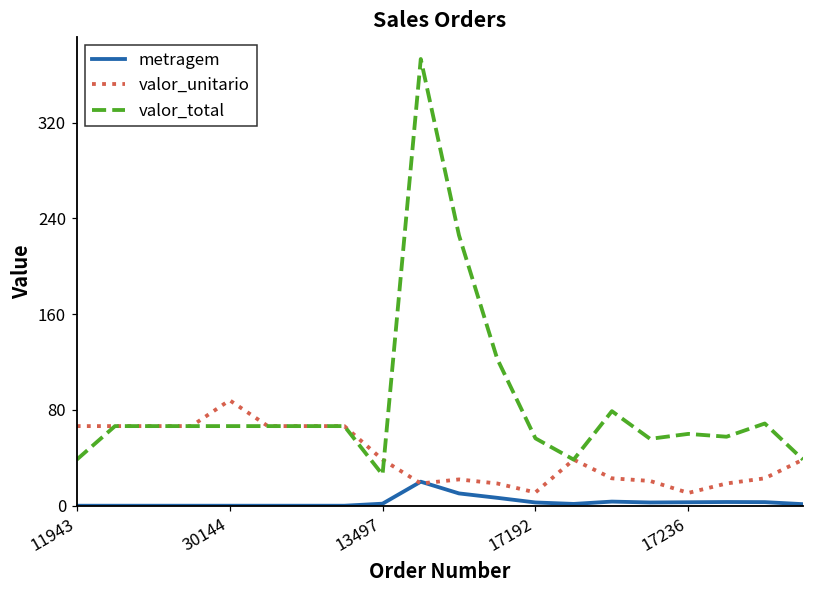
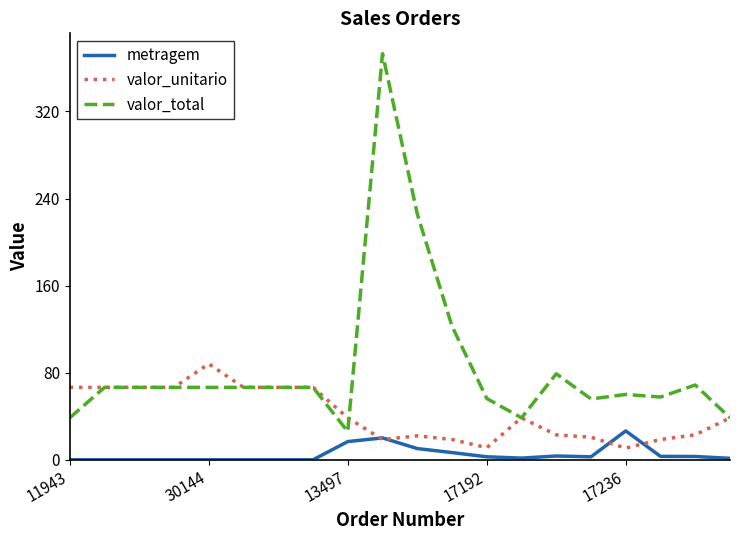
  {
    "metragem": {
      "11943": 0,
      "30144": 0,
-     "13497": 2,
+     "13497": 17,
      "17192": 3,
-     "17236": 3
+     "17236": 27
    },
    "valor_unitario": {
      "11943": 67,
      "30144": 88,
      "13497": 39,
      "17192": 11,
      "17236": 11
    },
    "valor_total": {
      "11943": 39,
      "30144": 67,
      "13497": 26,
      "17192": 56,
      "17236": 60
    }
  }
